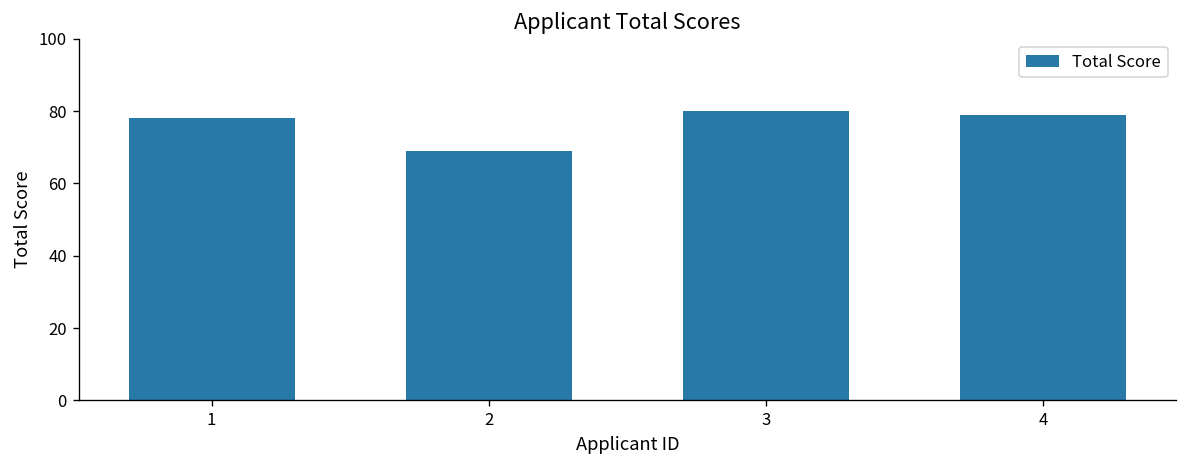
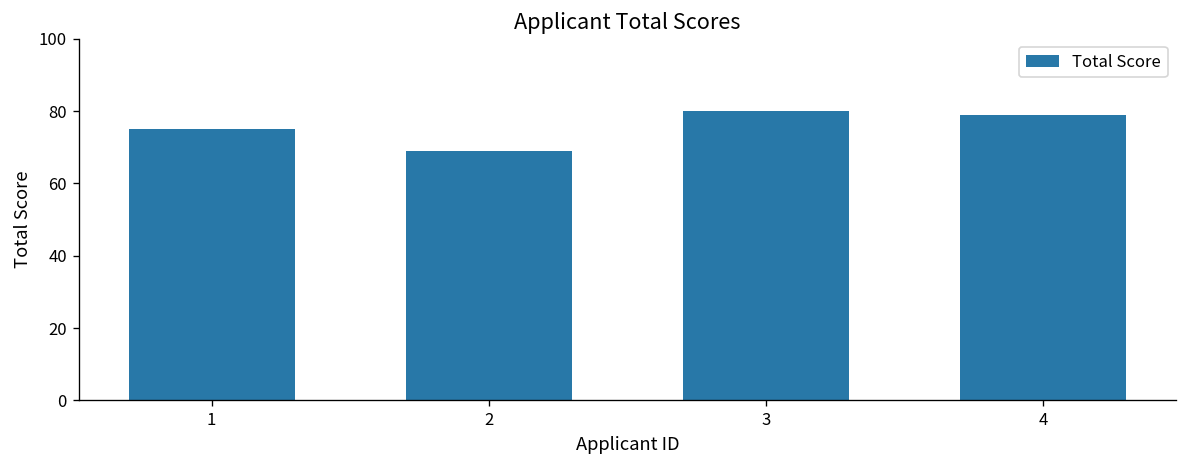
  {
-   "1": 78,
+   "1": 75,
    "2": 69,
    "3": 80,
    "4": 79
  }
